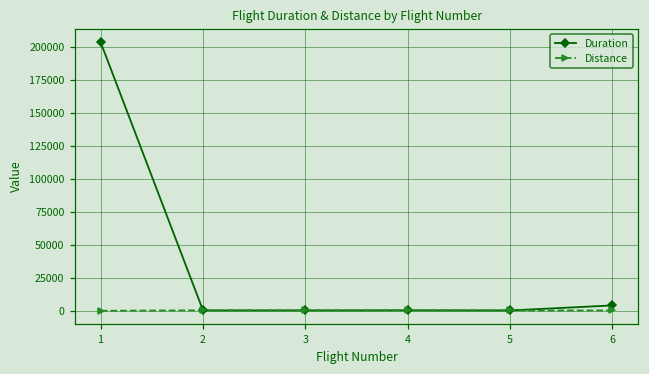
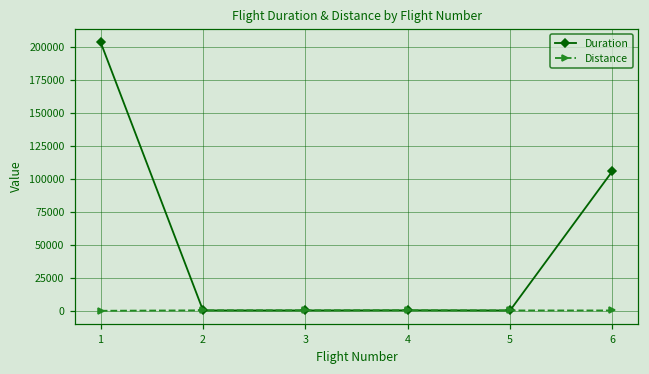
  {
    "Duration": {
      "1": 203000,
-     "6": 4000
+     "6": 106000
    },
    "Distance": {
      "1": 0,
      "6": 0
    }
  }
